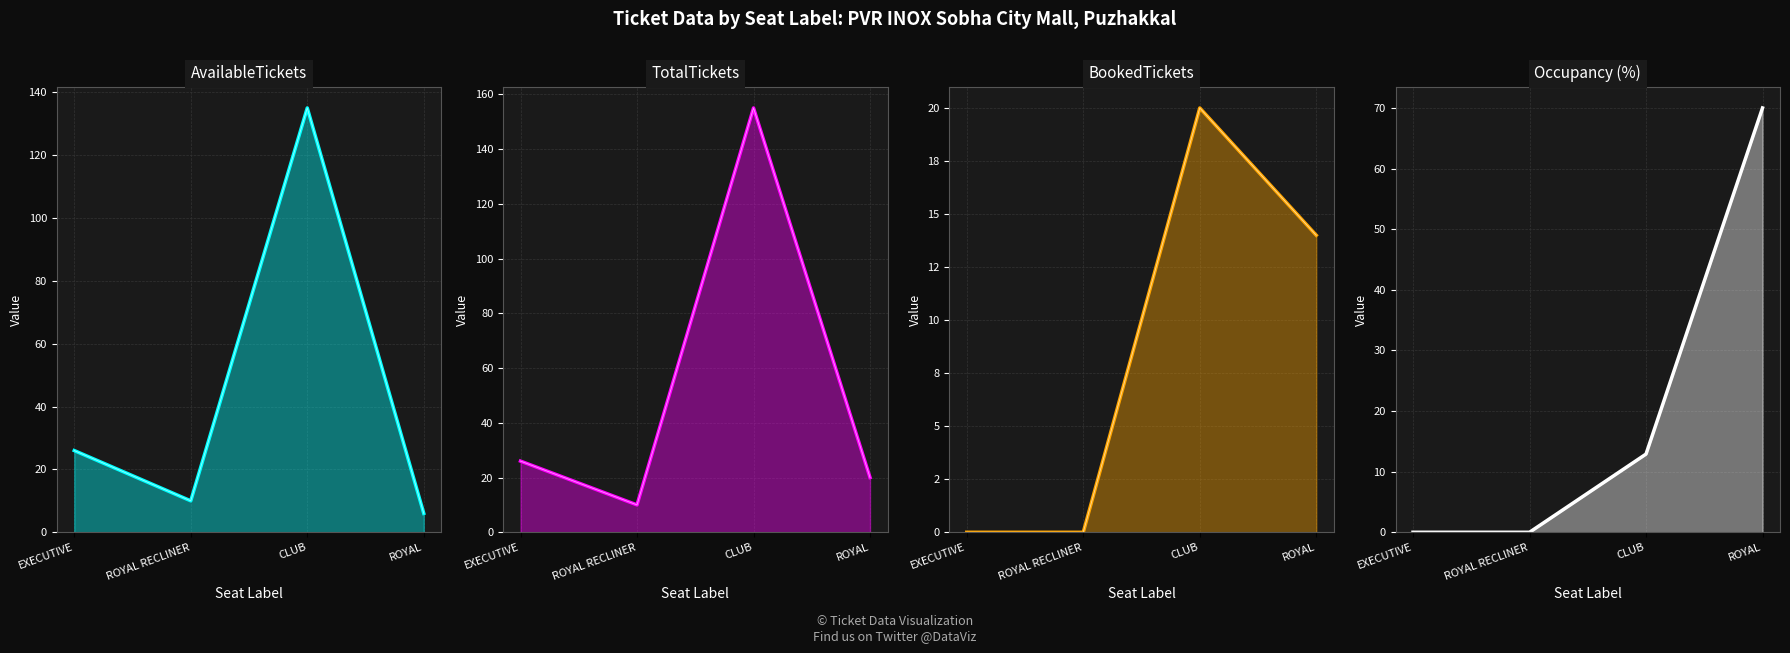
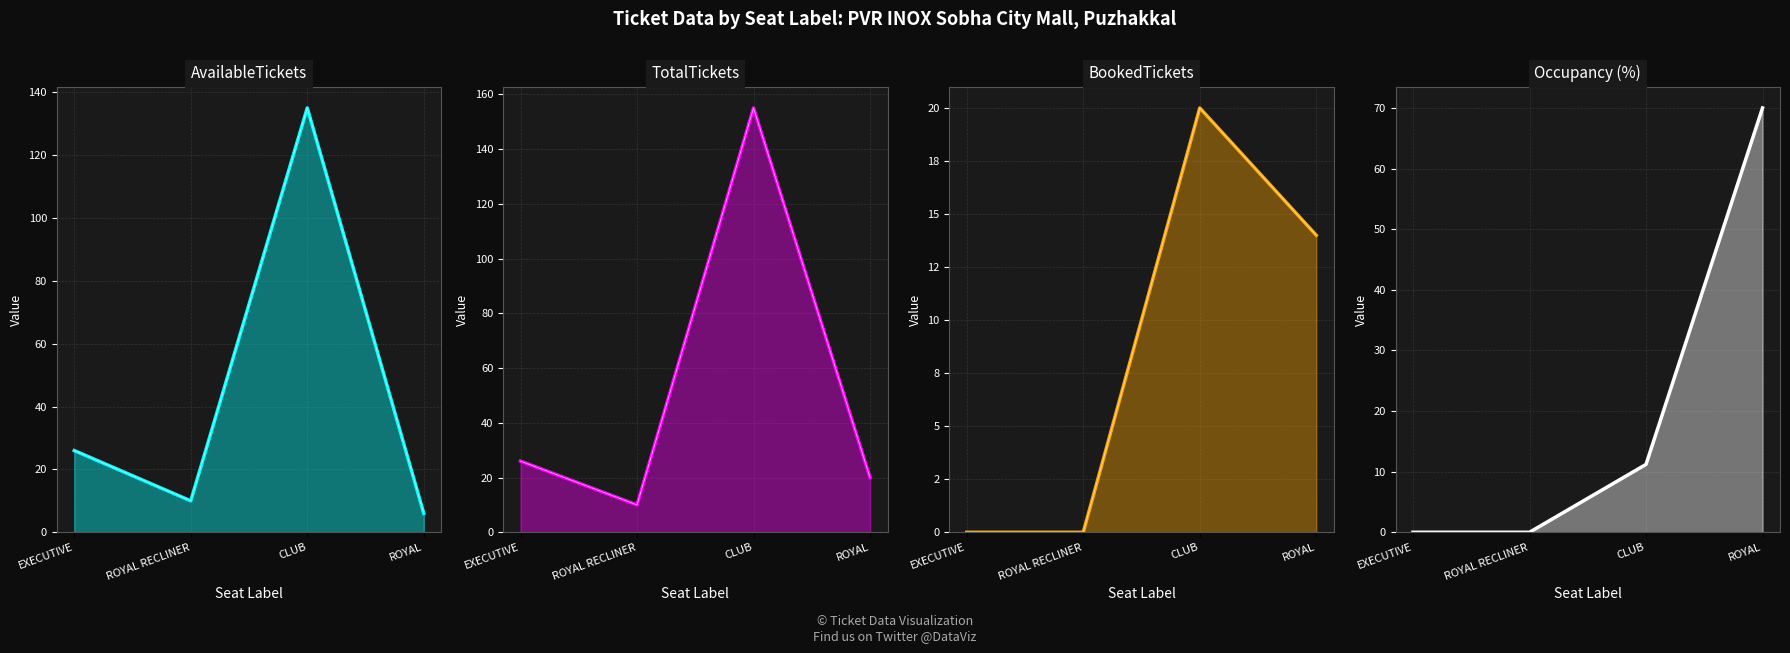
  {
    "AvailableTickets": {
      "EXECUTIVE": 26,
      "ROYAL RECLINER": 10,
      "CLUB": 135,
      "ROYAL": 6
    },
    "TotalTickets": {
      "EXECUTIVE": 26,
      "ROYAL RECLINER": 10,
      "CLUB": 155,
      "ROYAL": 20
    },
    "Occupancy (%)": {
      "EXECUTIVE": 0,
      "ROYAL RECLINER": 0,
-     "CLUB": 13,
+     "CLUB": 11,
      "ROYAL": 70
    }
  }
